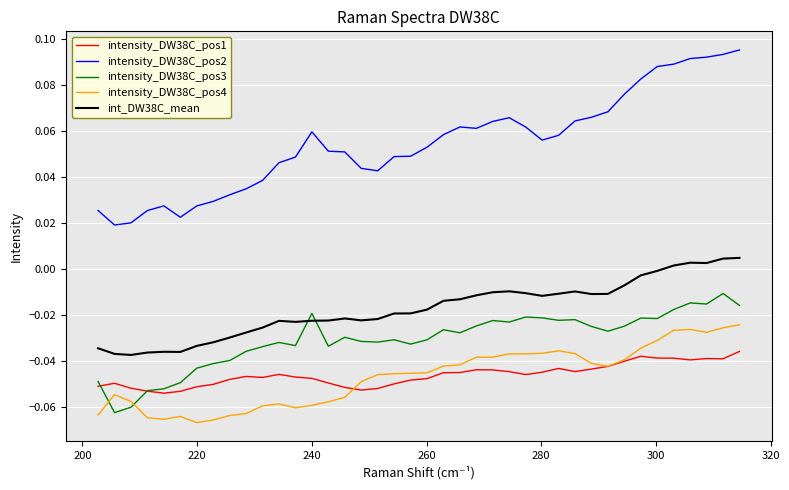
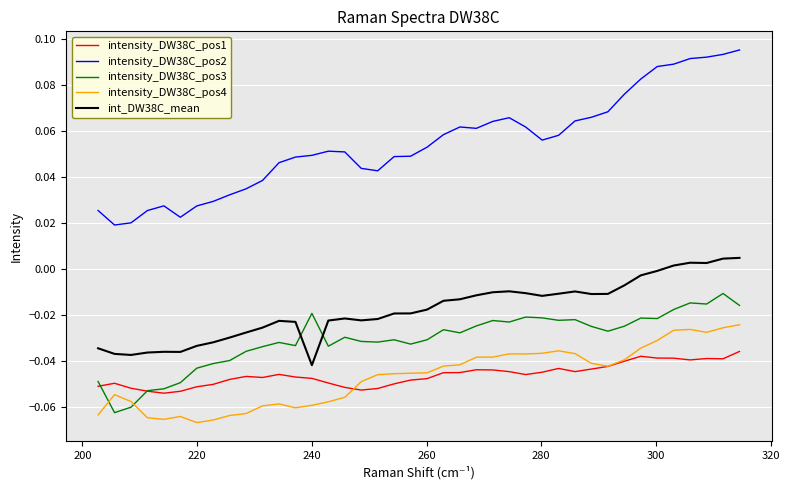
  {
    "intensity_DW38C_pos1": {
      "240": -0.047
    },
    "intensity_DW38C_pos2": {
-     "240": 0.060
+     "240": 0.050
    },
    "intensity_DW38C_pos3": {
      "240": -0.019
    },
    "intensity_DW38C_pos4": {
      "240": -0.059
    },
    "int_DW38C_mean": {
-     "240": -0.022
+     "240": -0.042
    }
  }
